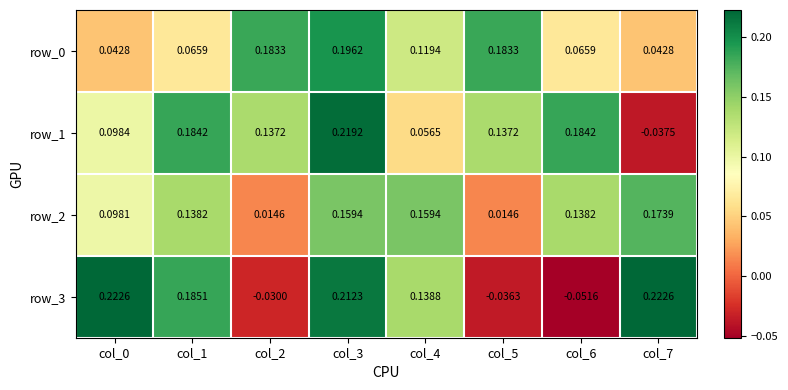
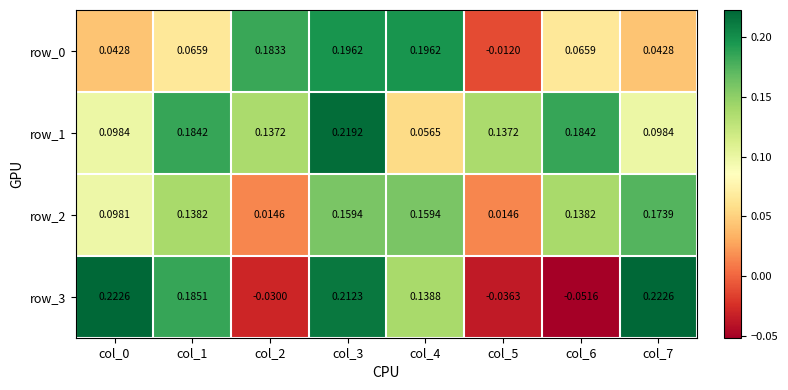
  {
    "row_0": {
      "col_0": 0.0428,
      "col_1": 0.0659,
      "col_2": 0.1833,
      "col_3": 0.1962,
-     "col_4": 0.1194,
-     "col_5": 0.1833,
+     "col_4": 0.1962,
+     "col_5": -0.0120,
      "col_6": 0.0659,
      "col_7": 0.0428
    },
    "row_1": {
      "col_0": 0.0984,
      "col_1": 0.1842,
      "col_2": 0.1372,
      "col_3": 0.2192,
      "col_4": 0.0565,
      "col_5": 0.1372,
      "col_6": 0.1842,
-     "col_7": -0.0375
+     "col_7": 0.0984
    },
    "row_2": {
      "col_0": 0.0981,
      "col_1": 0.1382,
      "col_2": 0.0146,
      "col_3": 0.1594,
      "col_4": 0.1594,
      "col_5": 0.0146,
      "col_6": 0.1382,
      "col_7": 0.1739
    },
    "row_3": {
      "col_0": 0.2226,
      "col_1": 0.1851,
      "col_2": -0.0300,
      "col_3": 0.2123,
      "col_4": 0.1388,
      "col_5": -0.0363,
      "col_6": -0.0516,
      "col_7": 0.2226
    }
  }
